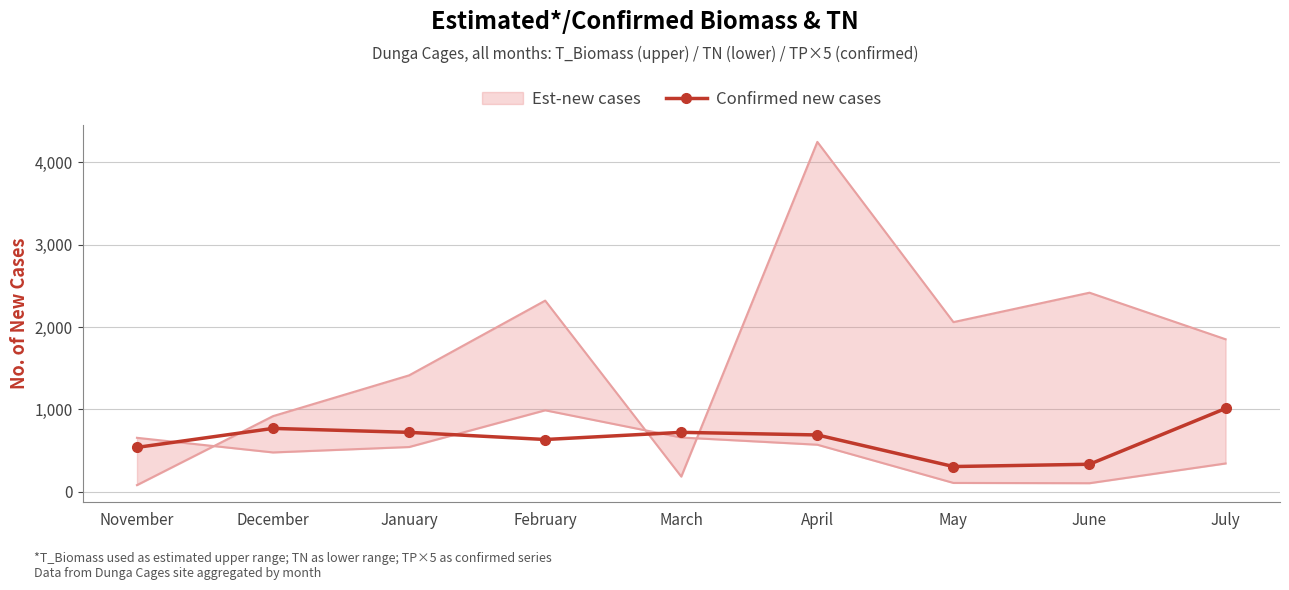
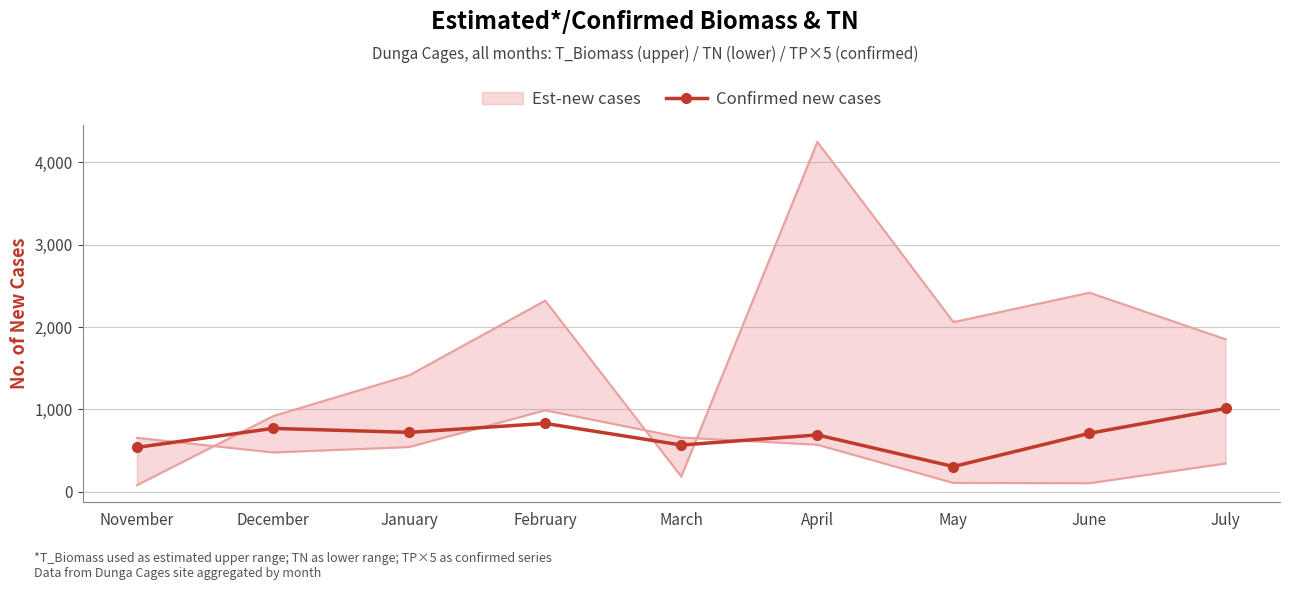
  {
    "Confirmed new cases": {
      "November": "500",
      "December": "800",
      "January": "700",
-     "February": "600",
-     "March": "700",
+     "February": "800",
+     "March": "600",
      "April": "700",
      "May": "300",
-     "June": "300",
+     "June": "700",
      "July": "1,000"
    }
  }
